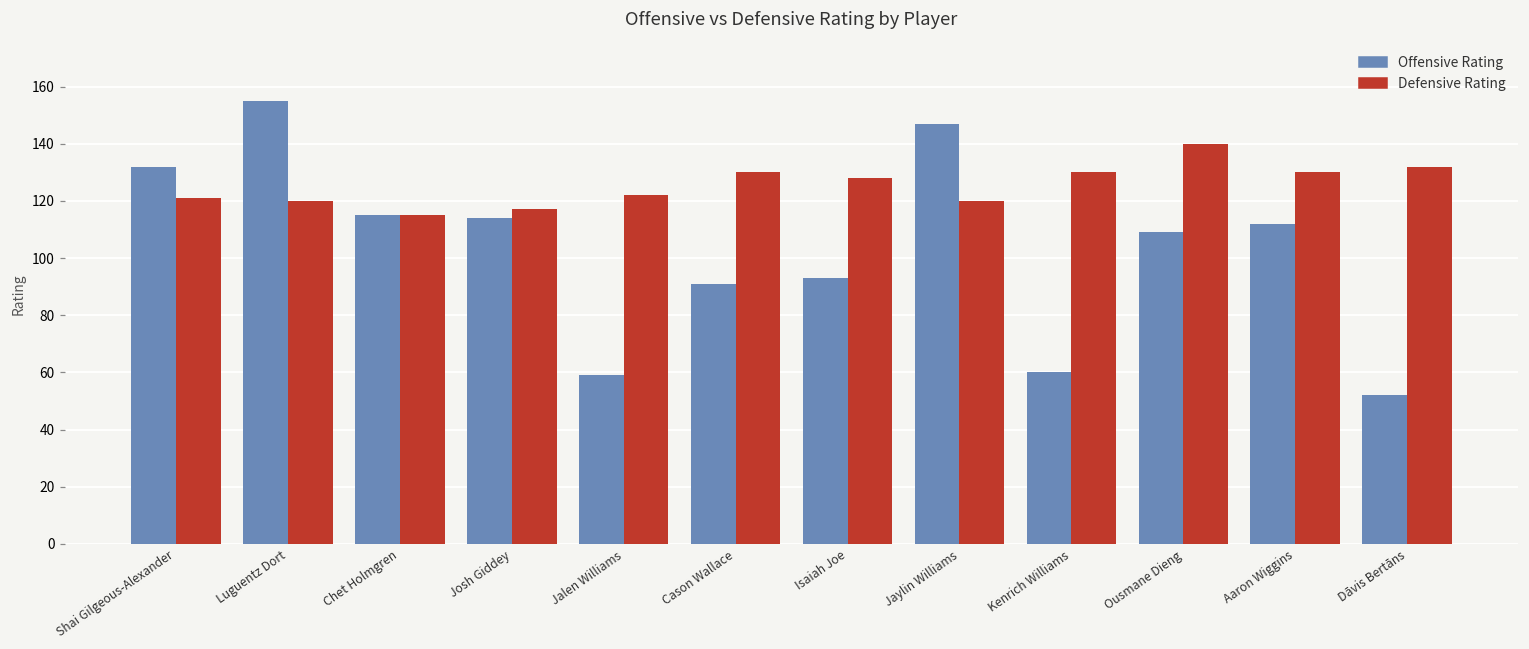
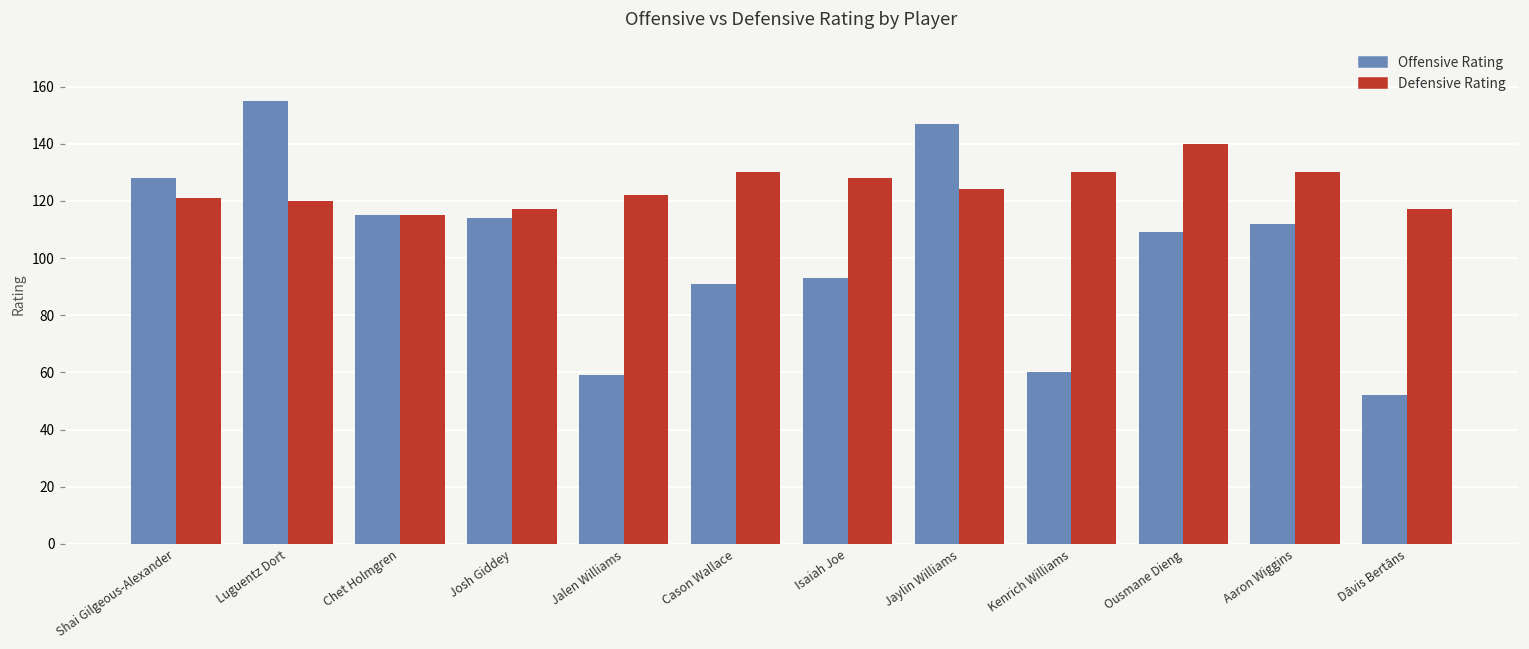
  {
    "Offensive Rating": {
-     "Shai Gilgeous-Alexander": 132,
+     "Shai Gilgeous-Alexander": 128,
      "Luguentz Dort": 155,
      "Chet Holmgren": 115,
      "Josh Giddey": 114,
      "Jalen Williams": 59,
      "Cason Wallace": 91,
      "Isaiah Joe": 93,
      "Jaylin Williams": 147,
      "Kenrich Williams": 60,
      "Ousmane Dieng": 109,
      "Aaron Wiggins": 112,
      "Dāvis Bertāns": 52
    },
    "Defensive Rating": {
      "Shai Gilgeous-Alexander": 121,
      "Luguentz Dort": 120,
      "Chet Holmgren": 115,
      "Josh Giddey": 117,
      "Jalen Williams": 122,
      "Cason Wallace": 130,
      "Isaiah Joe": 128,
-     "Jaylin Williams": 120,
+     "Jaylin Williams": 124,
      "Kenrich Williams": 130,
      "Ousmane Dieng": 140,
      "Aaron Wiggins": 130,
-     "Dāvis Bertāns": 132
+     "Dāvis Bertāns": 117
    }
  }
